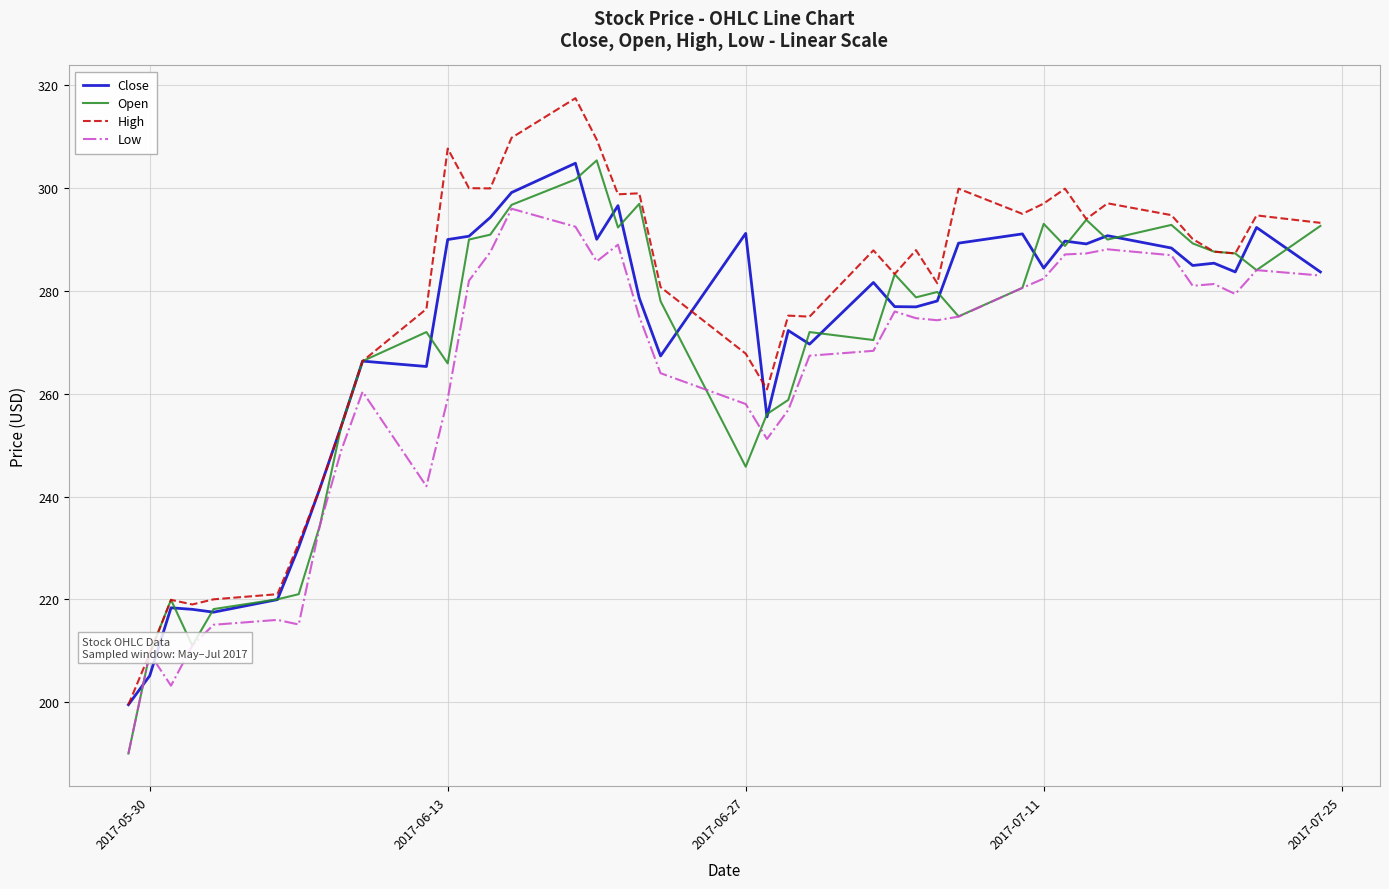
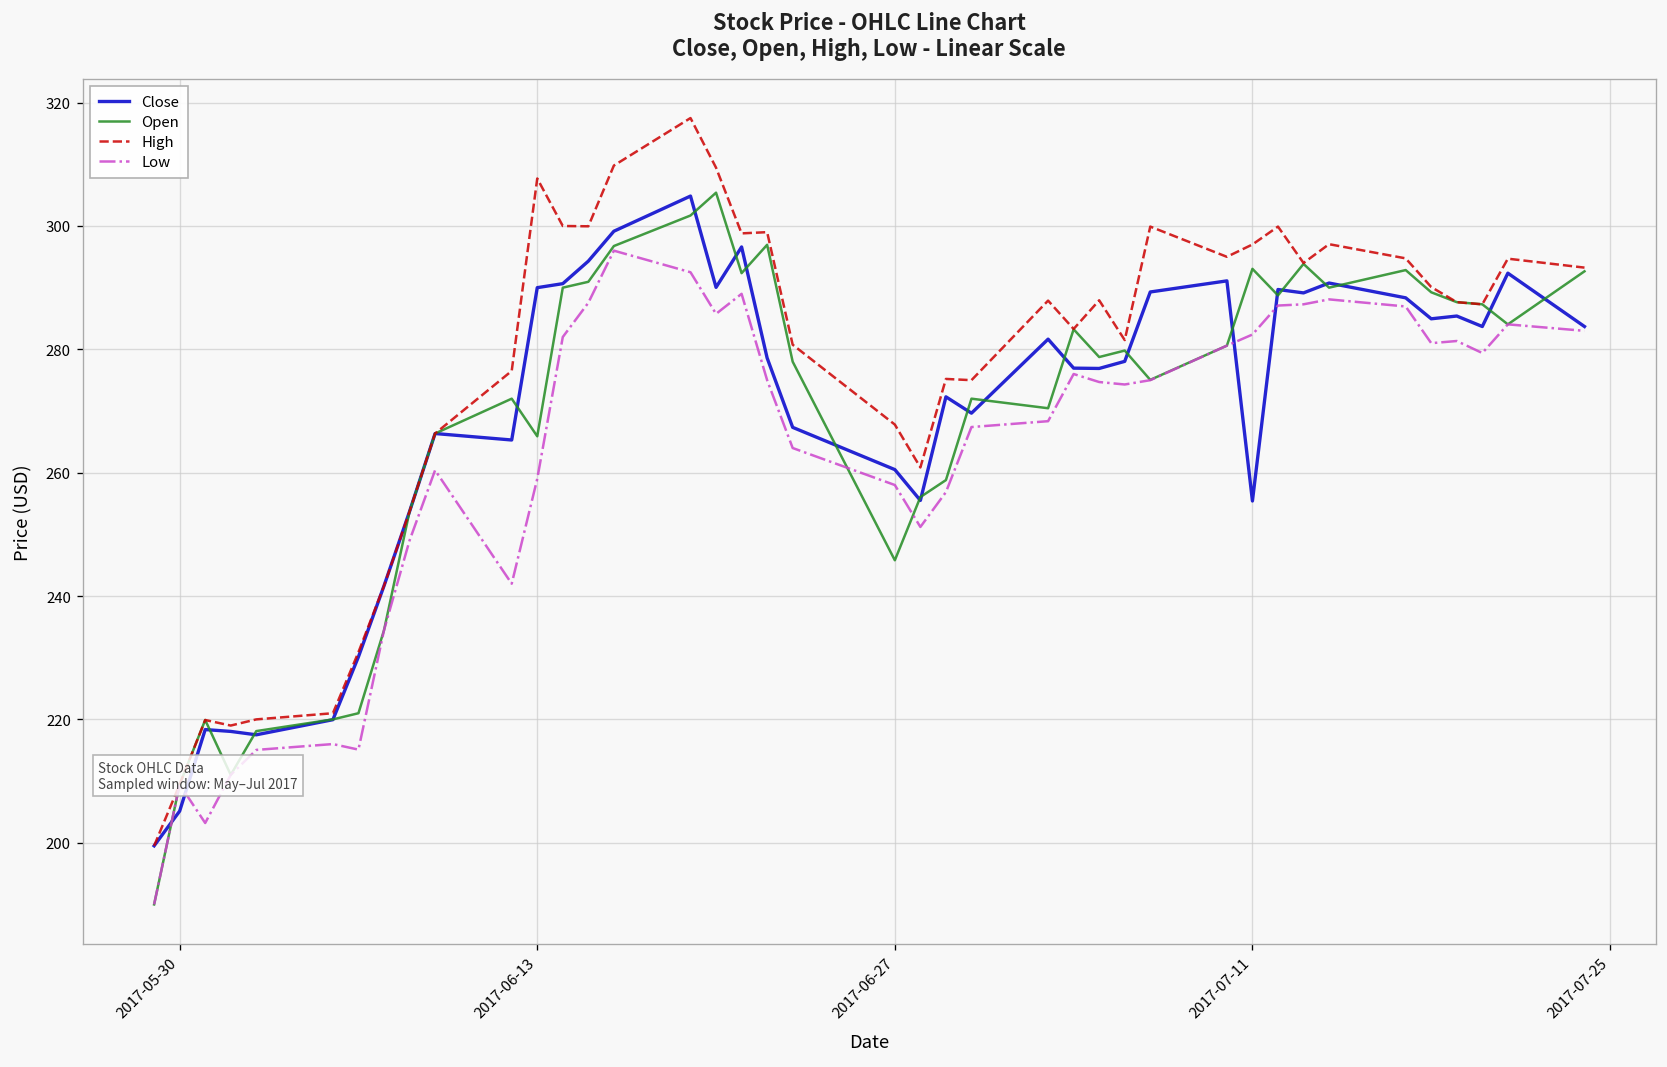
  {
    "Close": {
      "2017-05-30": 205,
      "2017-06-13": 290,
-     "2017-06-27": 291,
-     "2017-07-11": 284
+     "2017-06-27": 261,
+     "2017-07-11": 255
    },
    "Open": {
      "2017-06-13": 266,
      "2017-06-27": 246,
      "2017-07-11": 293
    },
    "High": {
      "2017-06-13": 308,
      "2017-06-27": 268,
      "2017-07-11": 297
    },
    "Low": {
      "2017-06-13": 259,
      "2017-06-27": 258,
      "2017-07-11": 282
    }
  }
